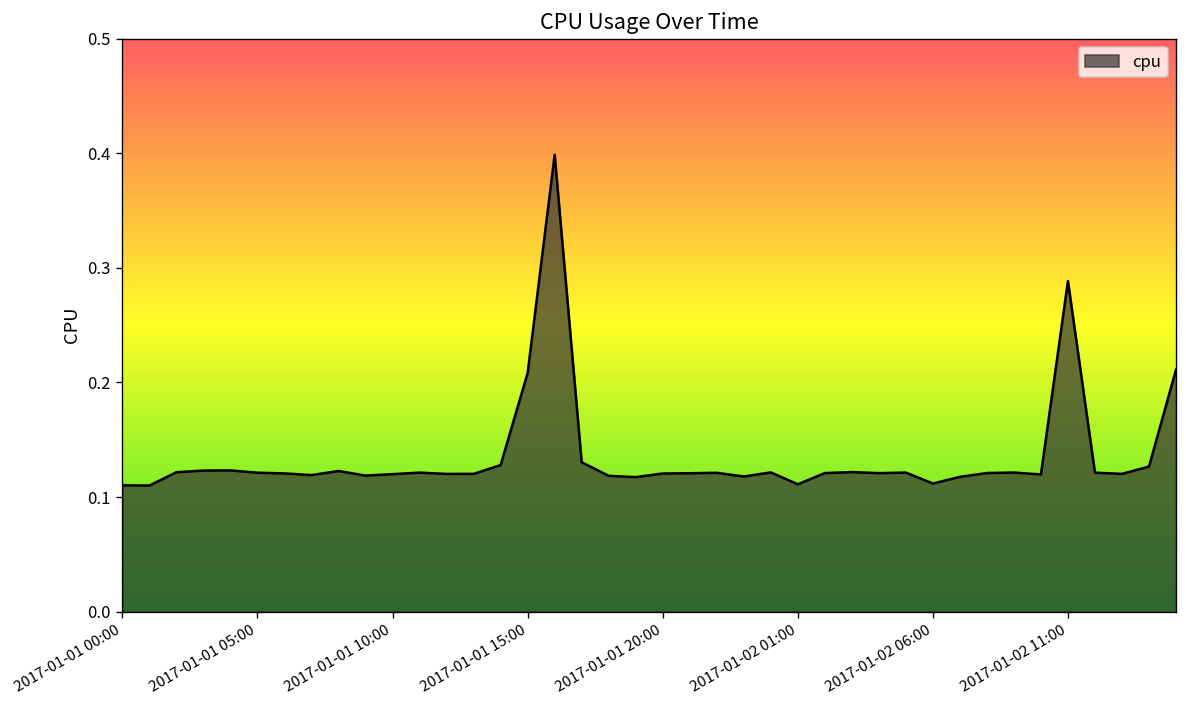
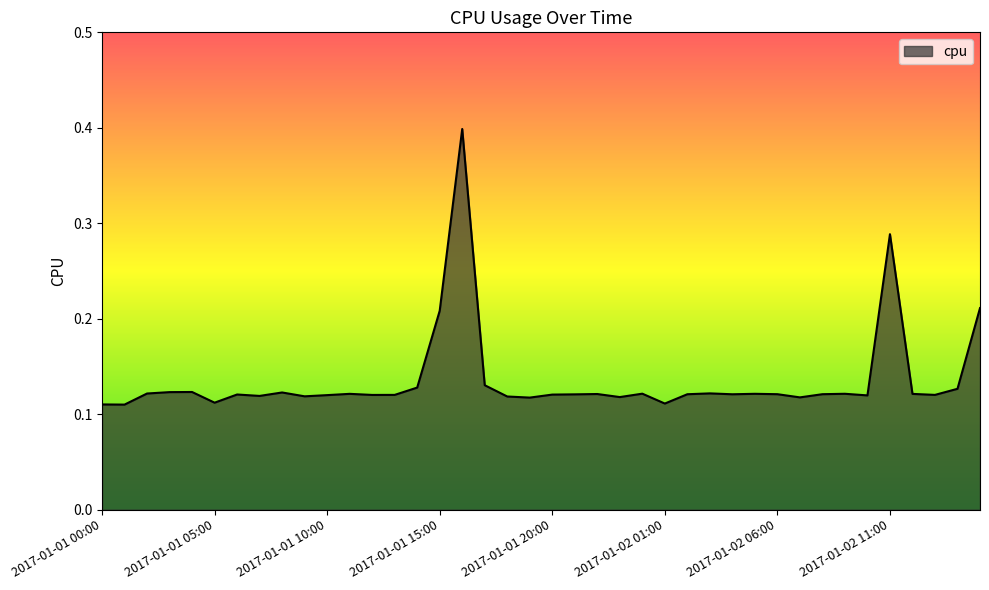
  {
    "2017-01-01 00:00": 0.11,
-   "2017-01-01 05:00": 0.12,
+   "2017-01-01 05:00": 0.11,
    "2017-01-01 10:00": 0.12,
    "2017-01-01 15:00": 0.21,
    "2017-01-01 20:00": 0.12,
    "2017-01-02 01:00": 0.11,
-   "2017-01-02 06:00": 0.11,
+   "2017-01-02 06:00": 0.12,
    "2017-01-02 11:00": 0.29
  }
